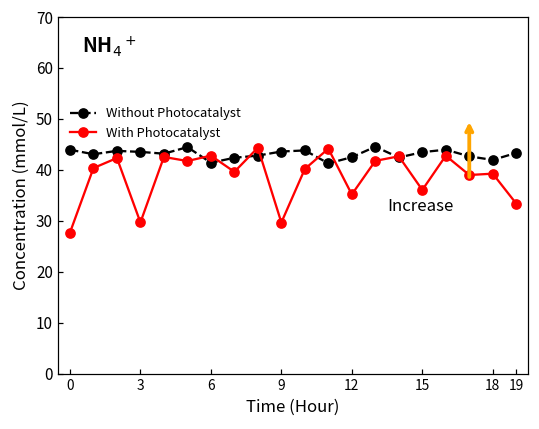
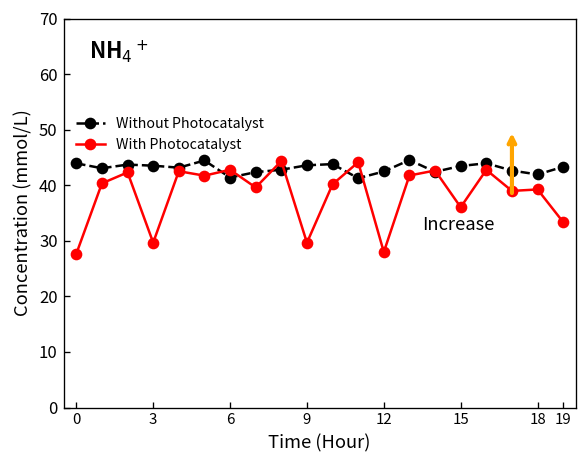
  {
    "Without Photocatalyst": {
      "0": 44,
      "3": 44,
      "6": 41,
      "9": 44,
      "12": 42,
      "15": 43,
      "18": 42,
      "19": 43
    },
    "With Photocatalyst": {
      "0": 28,
      "3": 30,
      "6": 43,
      "9": 30,
-     "12": 35,
+     "12": 28,
      "15": 36,
      "18": 39,
      "19": 33
    }
  }
